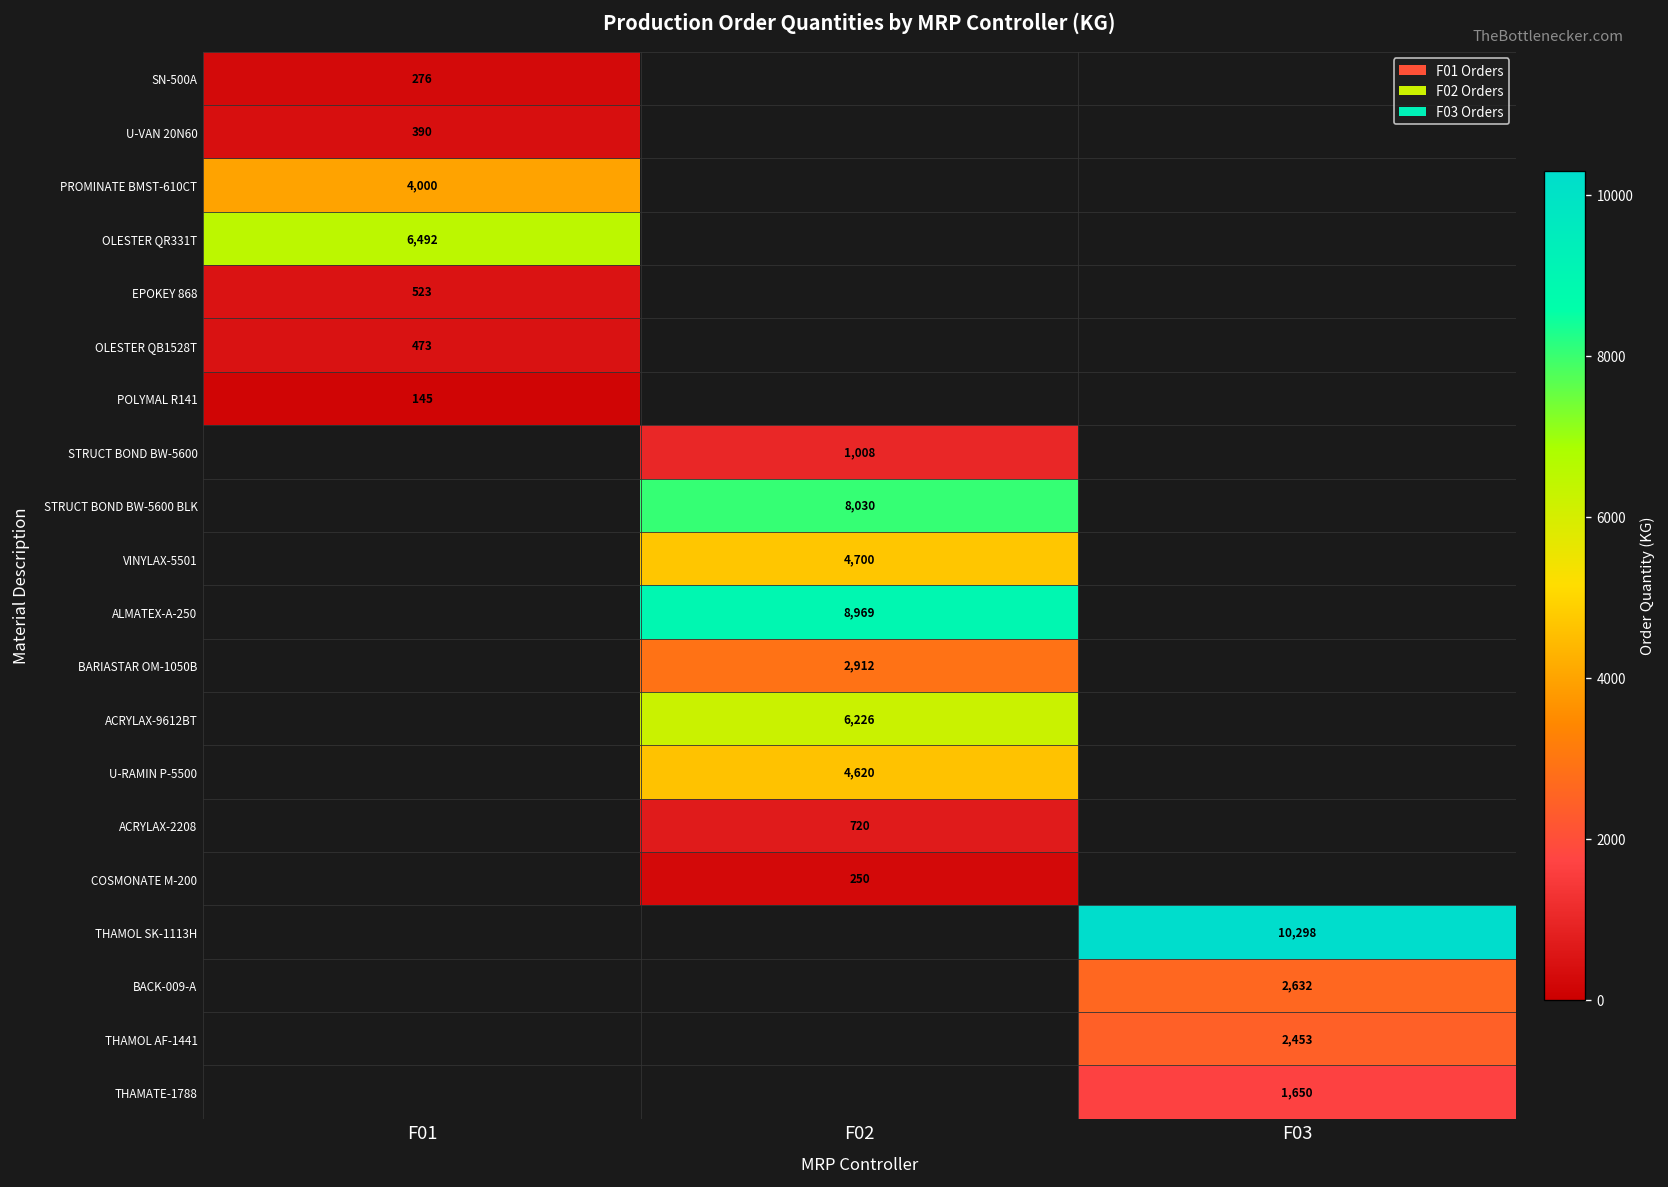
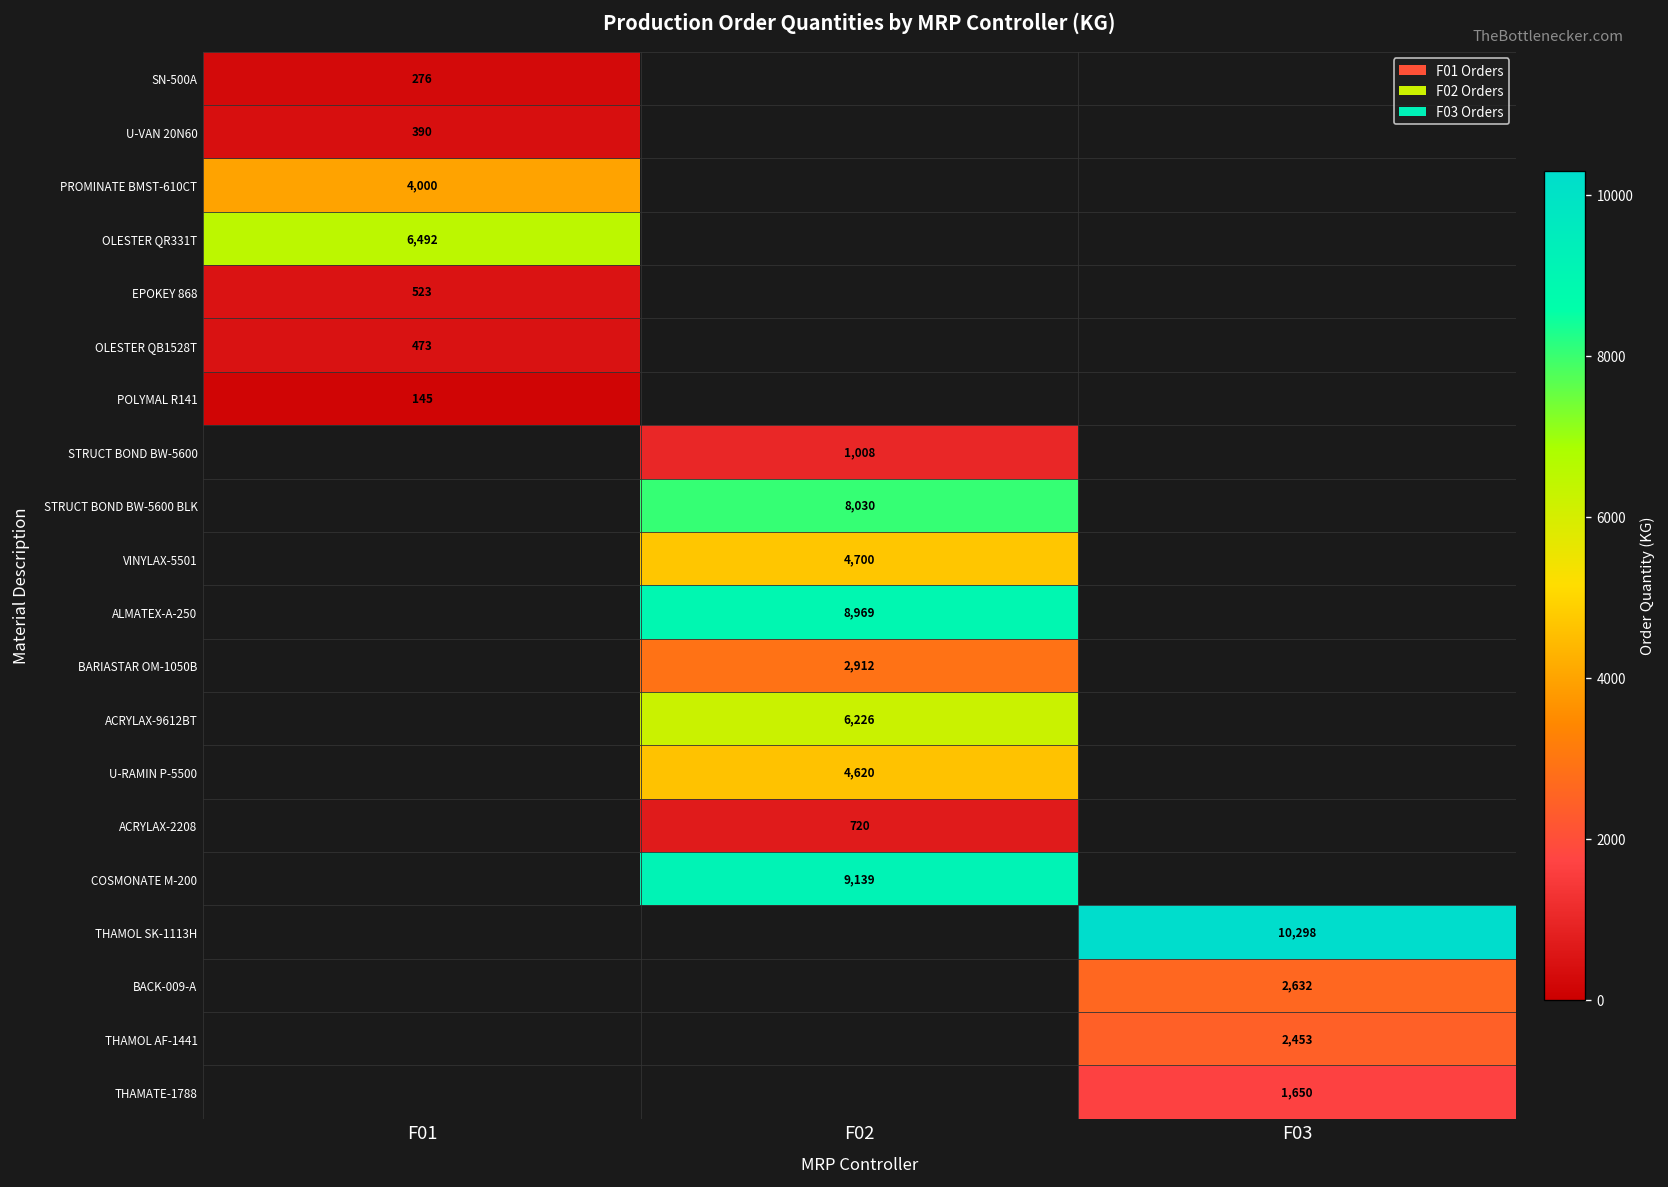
  {
    "SN-500A": {
      "F01": "276"
    },
    "U-VAN 20N60": {
      "F01": "390"
    },
    "PROMINATE BMST-610CT": {
      "F01": "4,000"
    },
    "OLESTER QR331T": {
      "F01": "6,492"
    },
    "EPOKEY 868": {
      "F01": "523"
    },
    "OLESTER QB1528T": {
      "F01": "473"
    },
    "POLYMAL R141": {
      "F01": "145"
    },
    "STRUCT BOND BW-5600": {
      "F02": "1,008"
    },
    "STRUCT BOND BW-5600 BLK": {
      "F02": "8,030"
    },
    "VINYLAX-5501": {
      "F02": "4,700"
    },
    "ALMATEX-A-250": {
      "F02": "8,969"
    },
    "BARIASTAR OM-1050B": {
      "F02": "2,912"
    },
    "ACRYLAX-9612BT": {
      "F02": "6,226"
    },
    "U-RAMIN P-5500": {
      "F02": "4,620"
    },
    "ACRYLAX-2208": {
      "F02": "720"
    },
    "COSMONATE M-200": {
-     "F02": "250"
+     "F02": "9,139"
    },
    "THAMOL SK-1113H": {
      "F03": "10,298"
    },
    "BACK-009-A": {
      "F03": "2,632"
    },
    "THAMOL AF-1441": {
      "F03": "2,453"
    },
    "THAMATE-1788": {
      "F03": "1,650"
    }
  }
